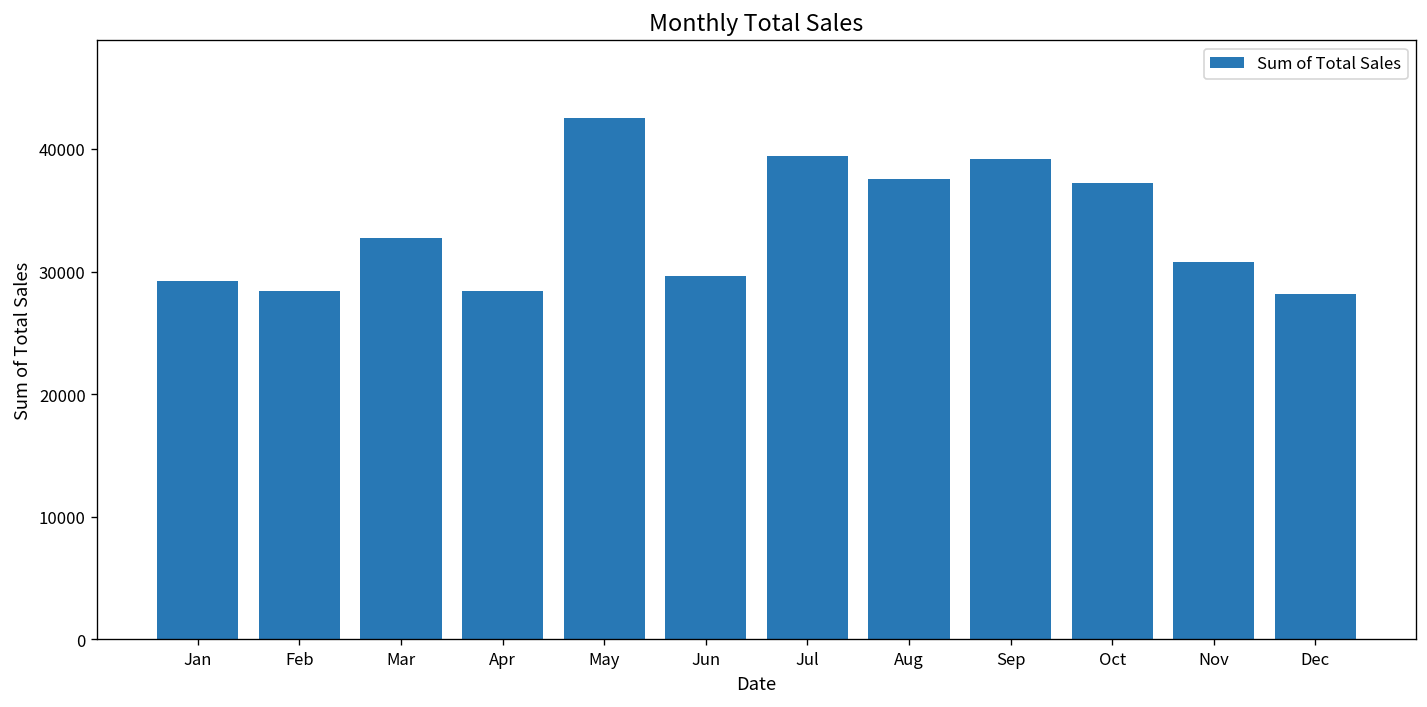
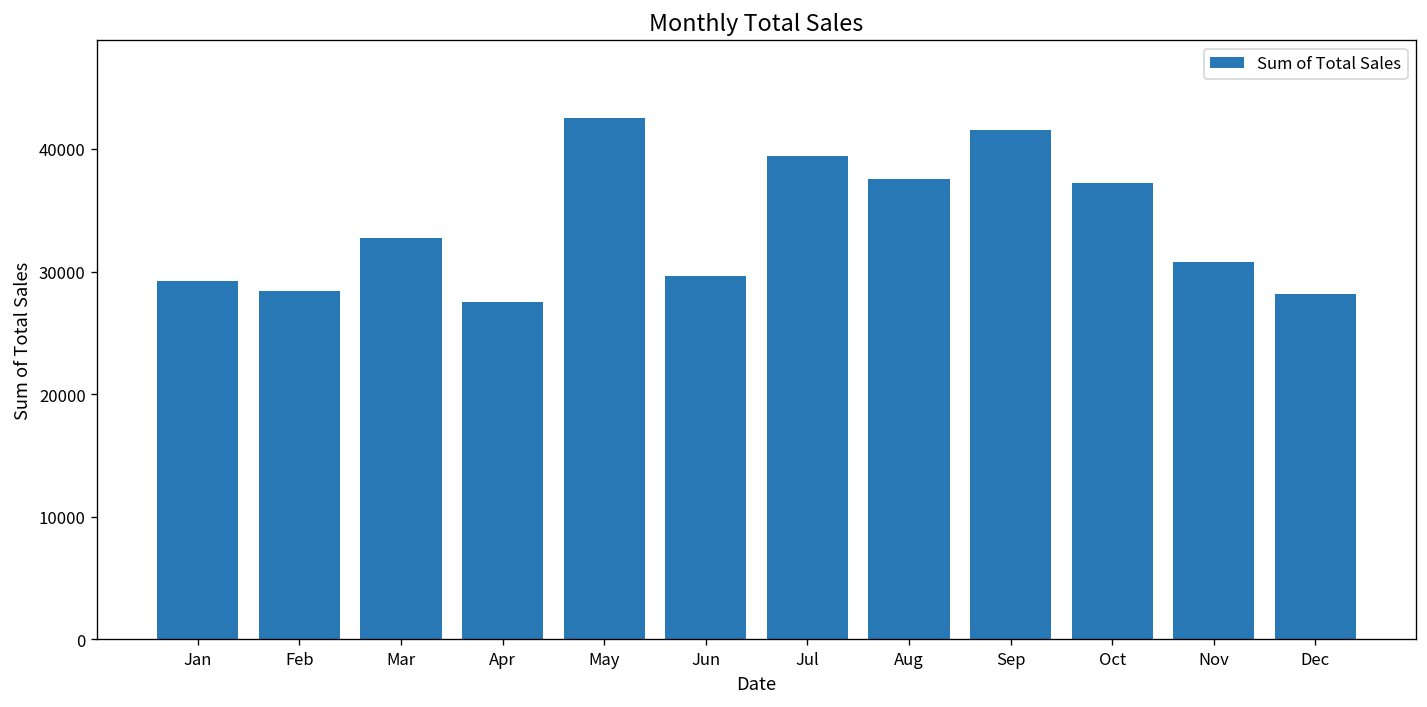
  {
    "Jan": 29200,
    "Feb": 28400,
    "Mar": 32700,
-   "Apr": 28400,
+   "Apr": 27500,
    "May": 42500,
    "Jun": 29700,
    "Jul": 39500,
    "Aug": 37600,
-   "Sep": 39200,
+   "Sep": 41500,
    "Oct": 37200,
    "Nov": 30800,
    "Dec": 28200
  }
